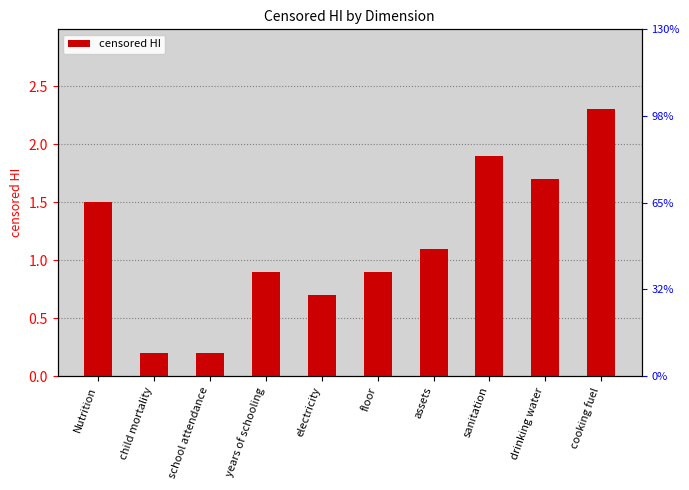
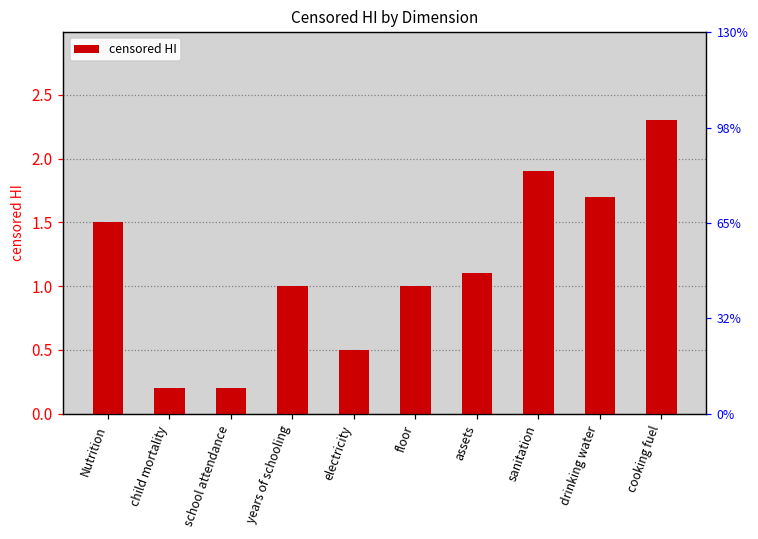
  {
    "Nutrition": 1.5,
    "child mortality": 0.2,
    "school attendance": 0.2,
-   "years of schooling": 0.9,
-   "electricity": 0.7,
-   "floor": 0.9,
+   "years of schooling": 1.0,
+   "electricity": 0.5,
+   "floor": 1.0,
    "assets": 1.1,
    "sanitation": 1.9,
    "drinking water": 1.7,
    "cooking fuel": 2.3
  }
